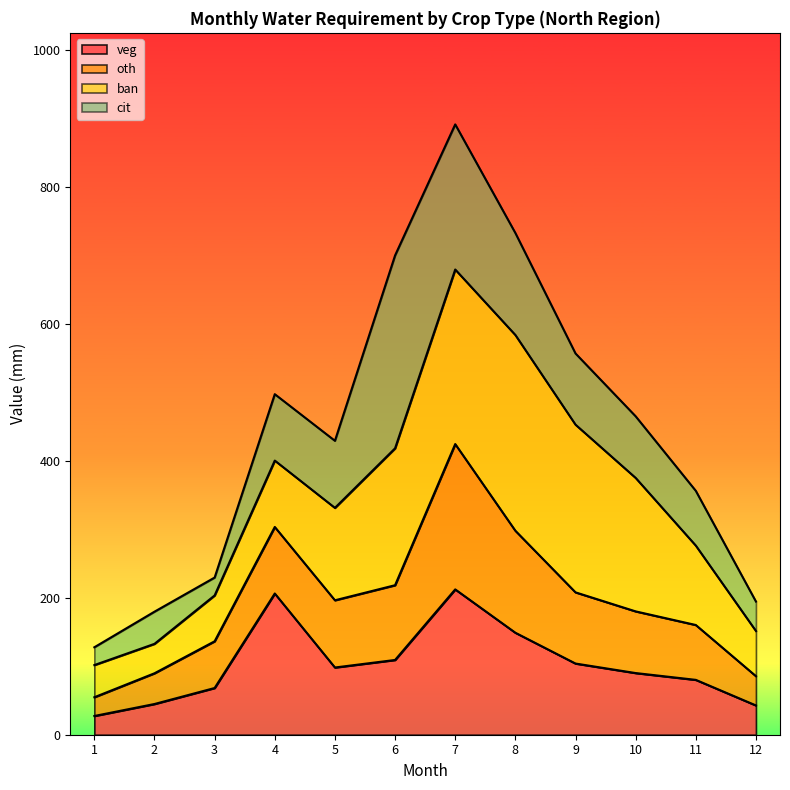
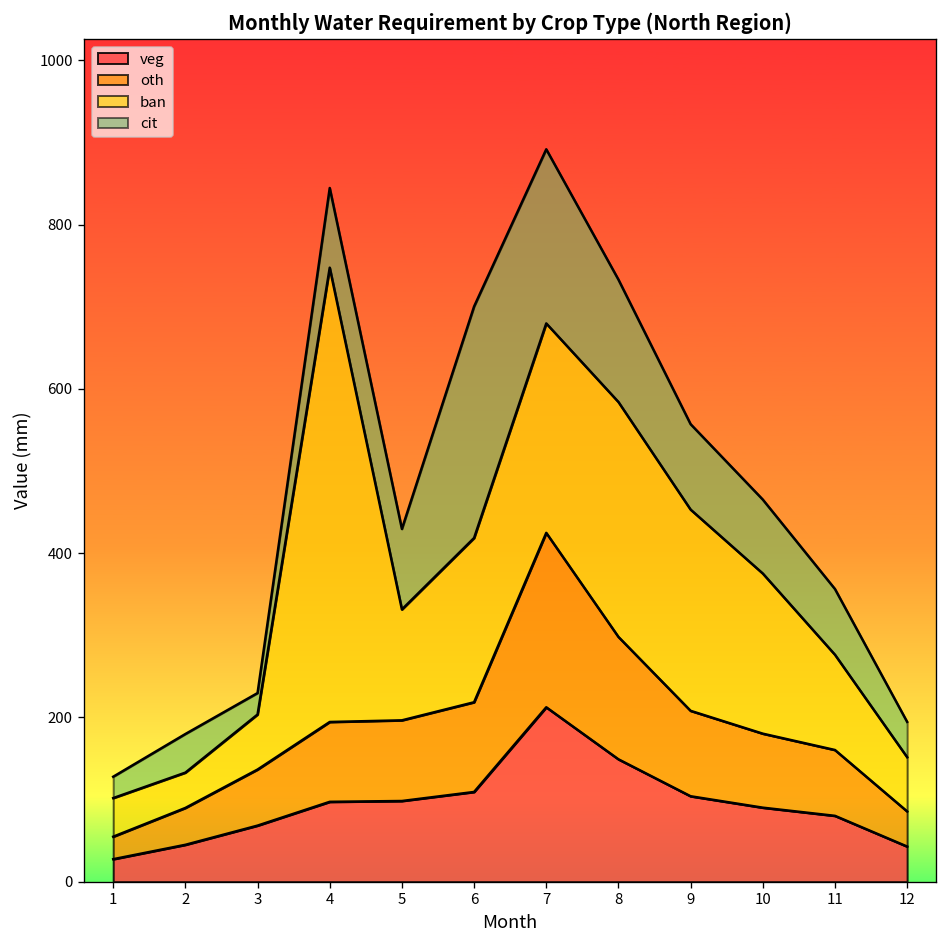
  {
    "veg": {
      "1": 30,
      "2": 40,
      "3": 70,
-     "4": 210,
+     "4": 100,
      "5": 100,
      "6": 110,
      "7": 210,
      "8": 150,
      "9": 100,
      "10": 90,
      "11": 80,
      "12": 40
    },
    "oth": {
      "1": 30,
      "2": 40,
      "3": 70,
      "4": 100,
      "5": 100,
      "6": 110,
      "7": 210,
      "8": 150,
      "9": 100,
      "10": 90,
      "11": 80,
      "12": 40
    },
    "ban": {
      "1": 50,
      "2": 40,
      "3": 70,
-     "4": 100,
+     "4": 550,
      "5": 140,
      "6": 200,
      "7": 260,
      "8": 290,
      "9": 250,
      "10": 200,
      "11": 120,
      "12": 70
    },
    "cit": {
      "1": 30,
      "2": 50,
      "3": 30,
      "4": 100,
      "5": 100,
      "6": 280,
      "7": 210,
      "8": 150,
      "9": 100,
      "10": 90,
      "11": 80,
      "12": 40
    }
  }
